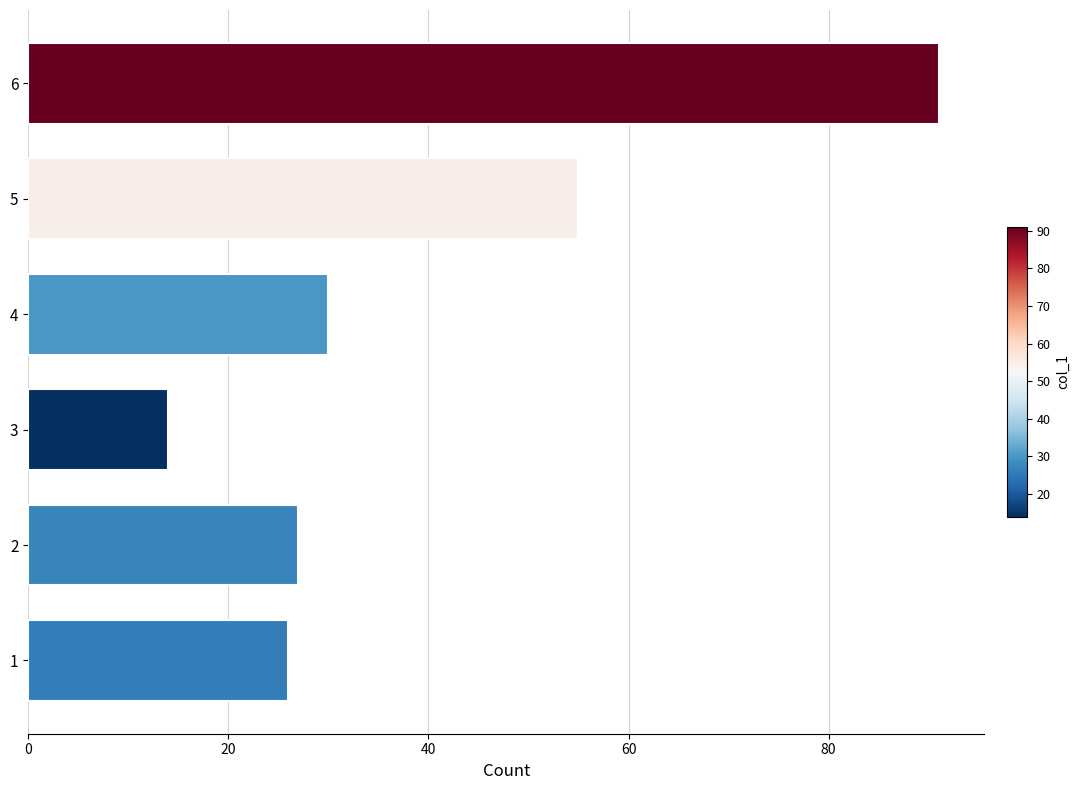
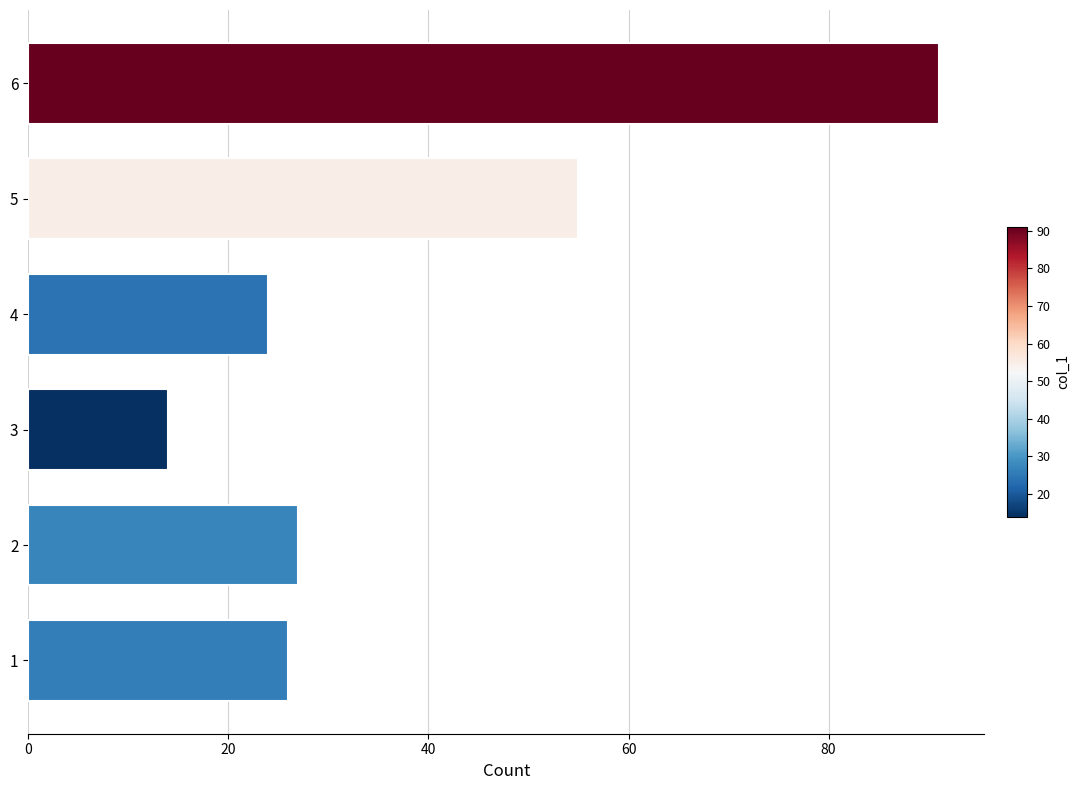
  {
    "6": 91,
    "5": 55,
-   "4": 30,
+   "4": 24,
    "3": 14,
    "2": 27,
    "1": 26
  }
